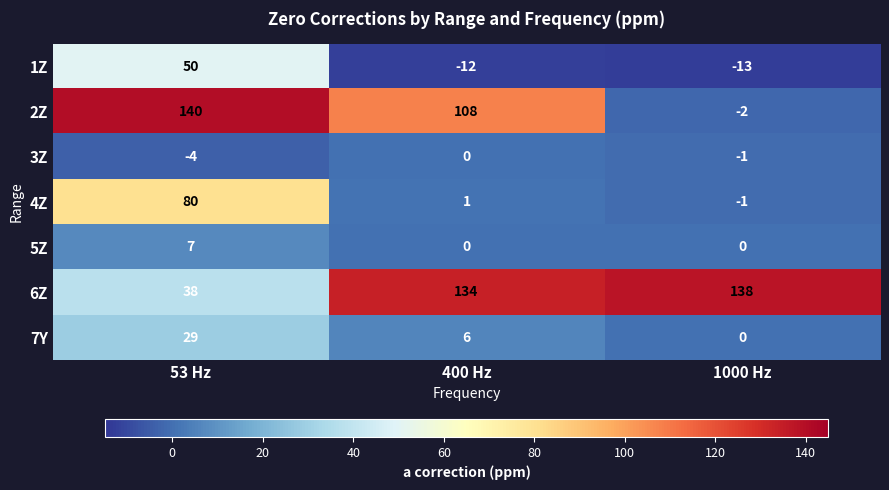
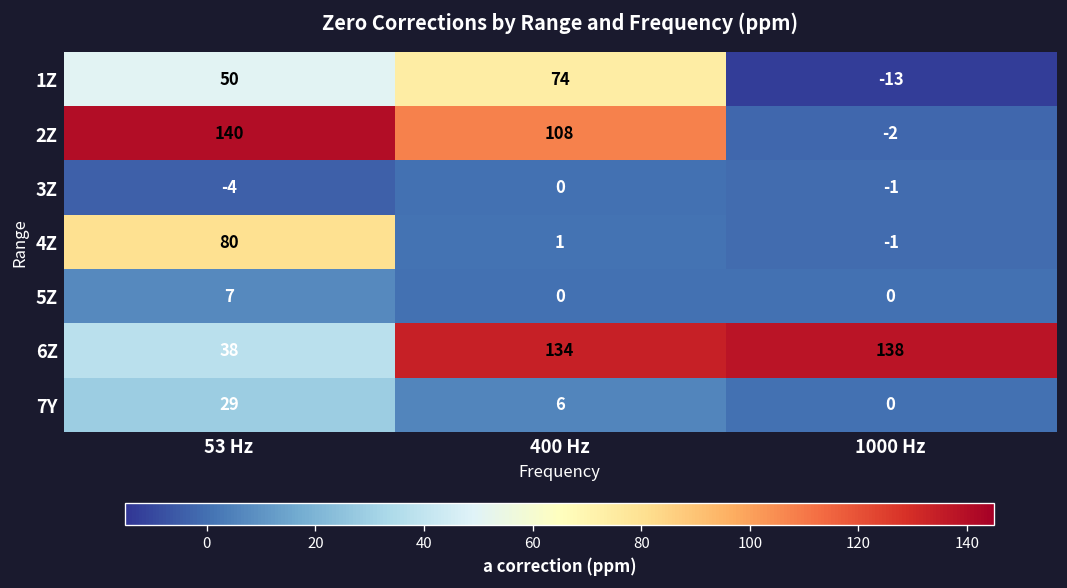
  {
    "1Z": {
      "53 Hz": 50,
-     "400 Hz": -12,
+     "400 Hz": 74,
      "1000 Hz": -13
    },
    "2Z": {
      "53 Hz": 140,
      "400 Hz": 108,
      "1000 Hz": -2
    },
    "3Z": {
      "53 Hz": -4,
      "400 Hz": 0,
      "1000 Hz": -1
    },
    "4Z": {
      "53 Hz": 80,
      "400 Hz": 1,
      "1000 Hz": -1
    },
    "5Z": {
      "53 Hz": 7,
      "400 Hz": 0,
      "1000 Hz": 0
    },
    "6Z": {
      "53 Hz": 38,
      "400 Hz": 134,
      "1000 Hz": 138
    },
    "7Y": {
      "53 Hz": 29,
      "400 Hz": 6,
      "1000 Hz": 0
    }
  }
